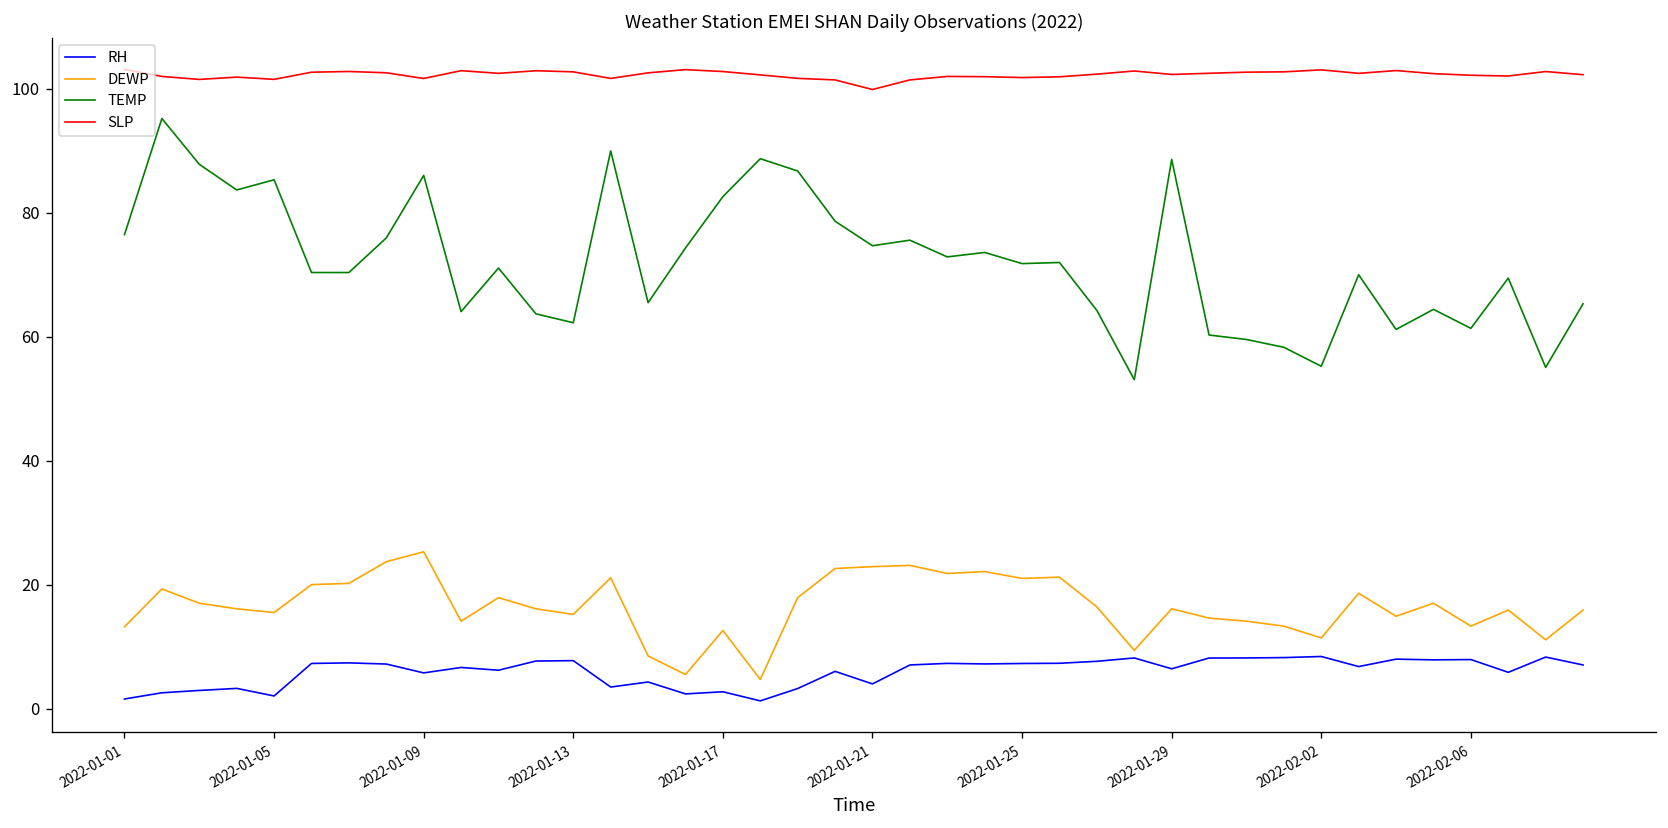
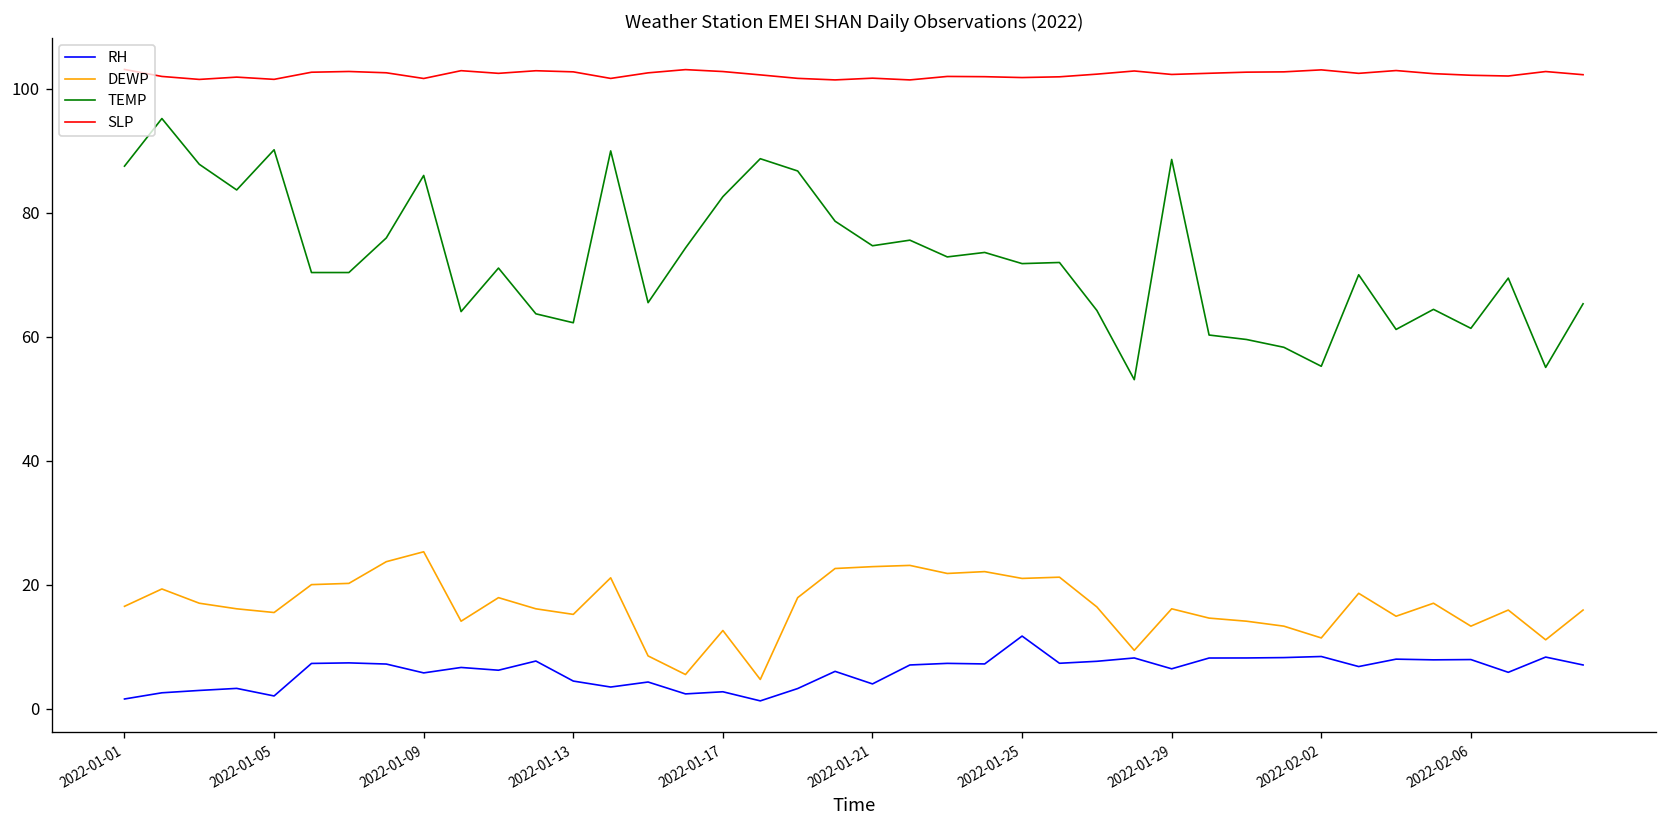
  {
    "RH": {
      "2022-01-01": 2,
      "2022-01-05": 2,
      "2022-01-09": 6,
-     "2022-01-13": 8,
+     "2022-01-13": 4,
      "2022-01-17": 3,
      "2022-01-21": 4,
-     "2022-01-25": 7,
+     "2022-01-25": 12,
      "2022-01-29": 6,
      "2022-02-02": 8,
      "2022-02-06": 8
    },
    "DEWP": {
-     "2022-01-01": 13,
+     "2022-01-01": 17,
      "2022-01-05": 16,
      "2022-01-09": 25,
      "2022-01-13": 15,
      "2022-01-17": 13,
      "2022-01-21": 23,
      "2022-01-25": 21,
      "2022-01-29": 16,
      "2022-02-02": 11,
      "2022-02-06": 13
    },
    "TEMP": {
-     "2022-01-01": 76,
-     "2022-01-05": 85,
+     "2022-01-01": 88,
+     "2022-01-05": 90,
      "2022-01-09": 86,
      "2022-01-13": 62,
      "2022-01-17": 83,
      "2022-01-21": 75,
      "2022-01-25": 72,
      "2022-01-29": 89,
      "2022-02-02": 55,
      "2022-02-06": 61
    },
    "SLP": {
      "2022-01-05": 102,
      "2022-01-09": 102,
      "2022-01-13": 103,
      "2022-01-17": 103,
-     "2022-01-21": 100,
+     "2022-01-21": 102,
      "2022-01-25": 102,
      "2022-01-29": 102,
      "2022-02-02": 103,
      "2022-02-06": 102
    }
  }
